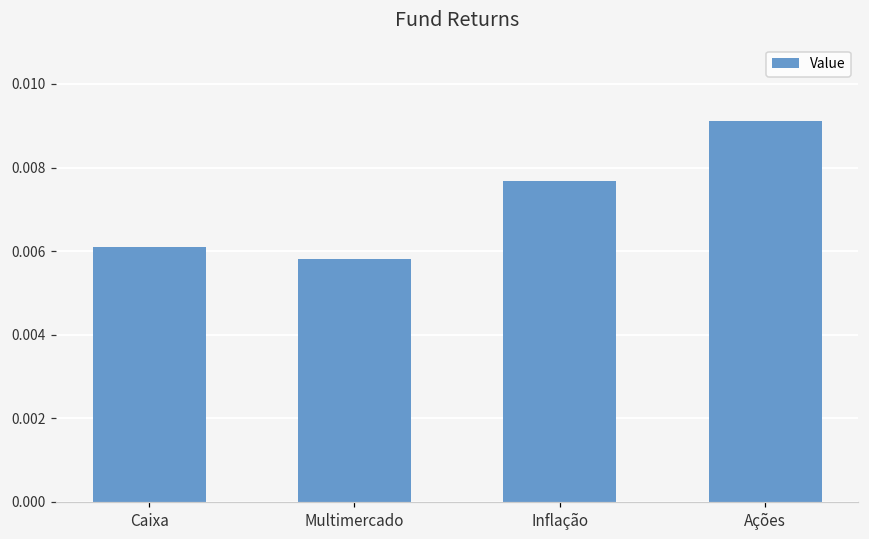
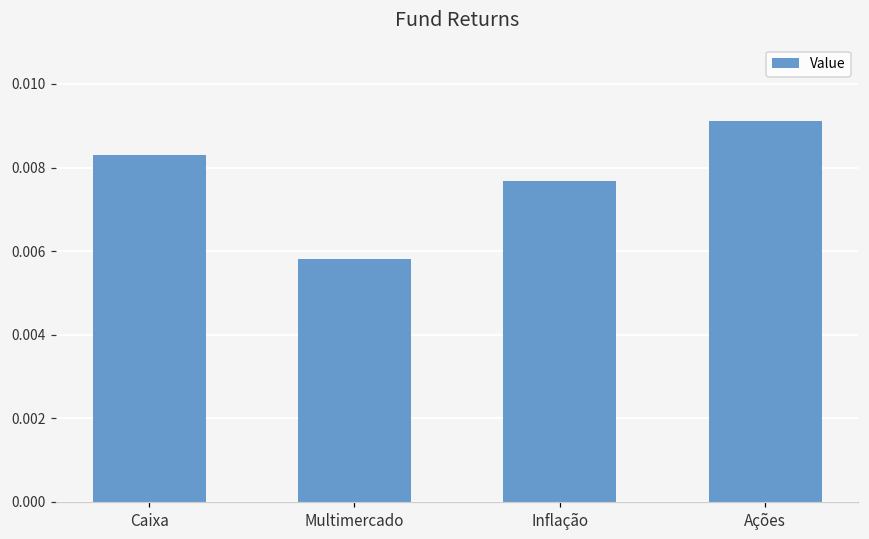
  {
-   "Caixa": 0.0061,
+   "Caixa": 0.0083,
    "Multimercado": 0.0058,
    "Inflação": 0.0077,
    "Ações": 0.0091
  }
